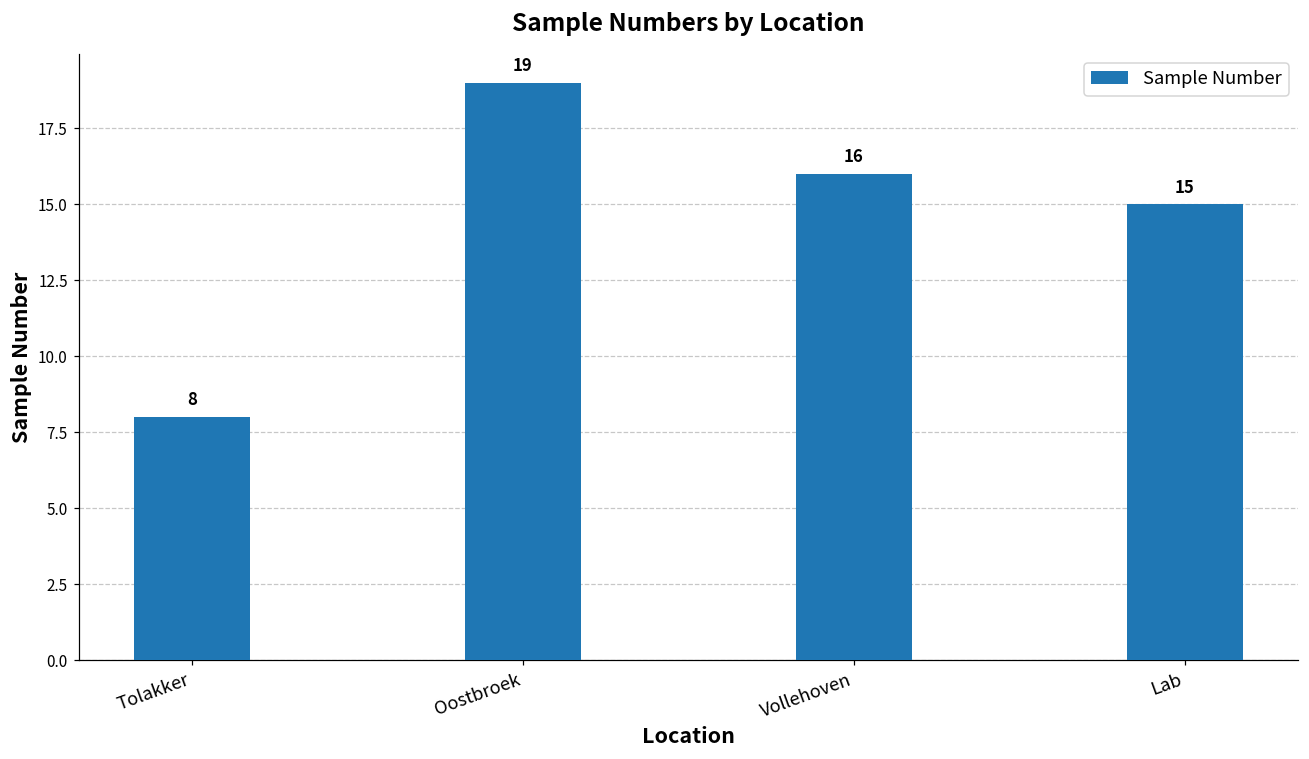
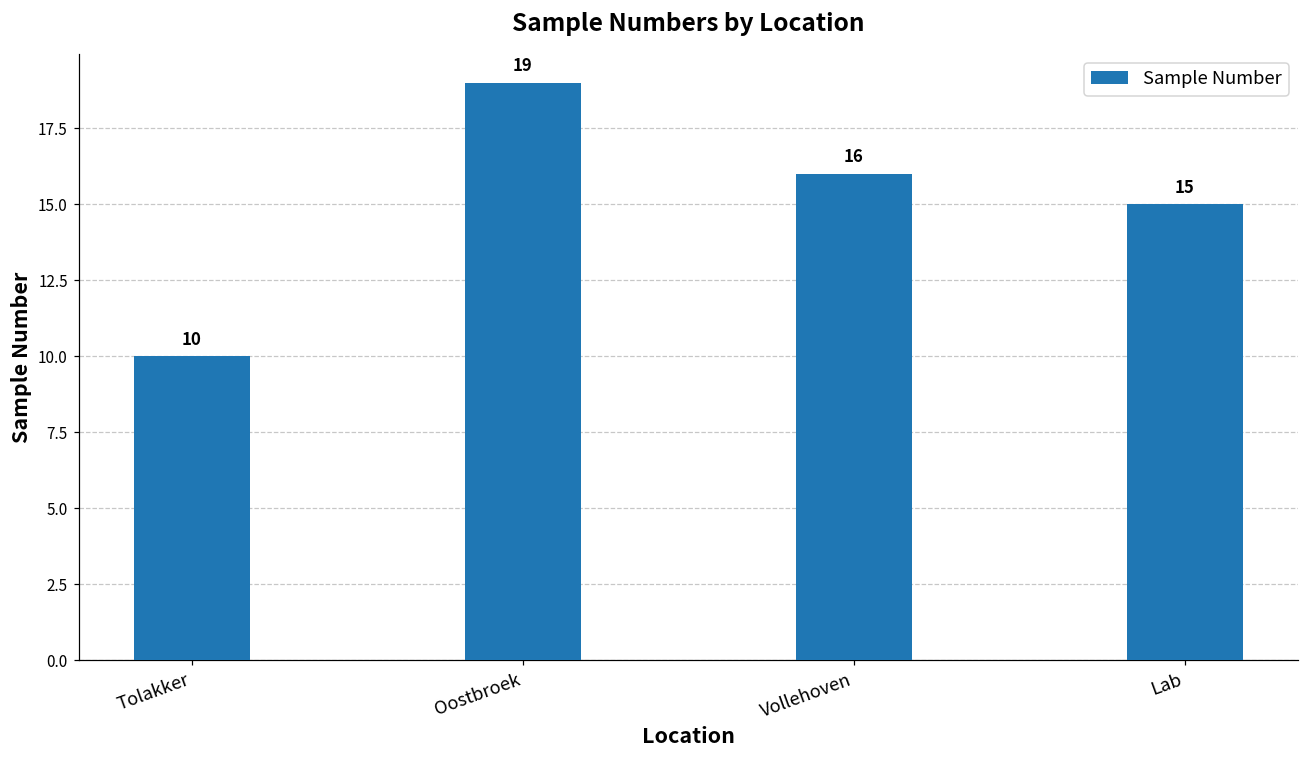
  {
-   "Tolakker": 8,
+   "Tolakker": 10,
    "Oostbroek": 19,
    "Vollehoven": 16,
    "Lab": 15
  }
